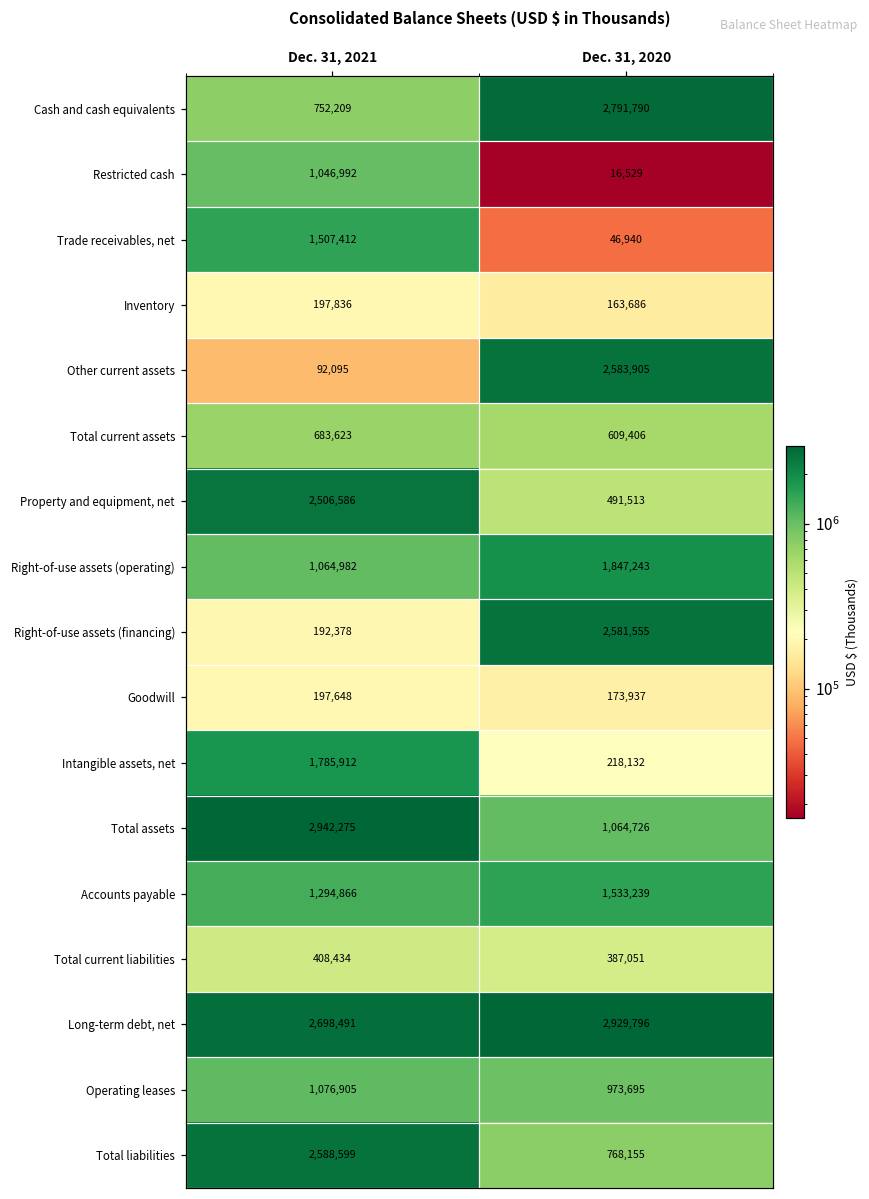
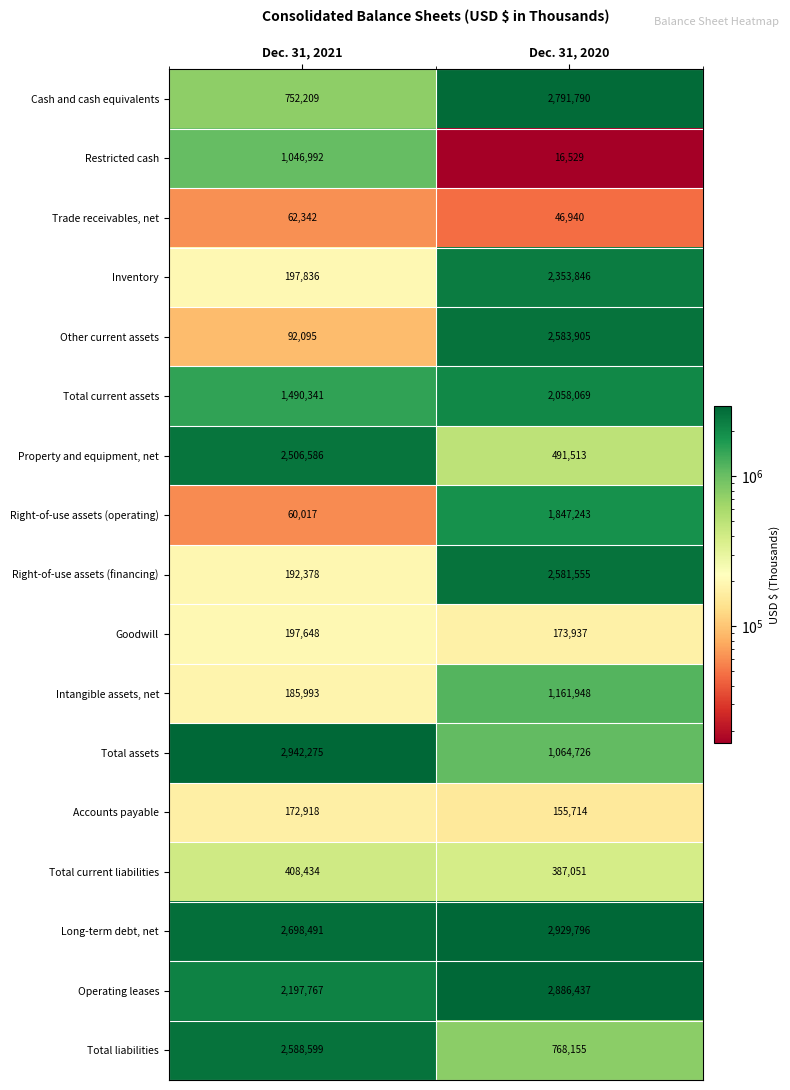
  {
    "Cash and cash equivalents": {
      "Dec. 31, 2021": "752,209",
      "Dec. 31, 2020": "2,791,790"
    },
    "Restricted cash": {
      "Dec. 31, 2021": "1,046,992",
      "Dec. 31, 2020": "16,529"
    },
    "Trade receivables, net": {
-     "Dec. 31, 2021": "1,507,412",
+     "Dec. 31, 2021": "62,342",
      "Dec. 31, 2020": "46,940"
    },
    "Inventory": {
      "Dec. 31, 2021": "197,836",
-     "Dec. 31, 2020": "163,686"
+     "Dec. 31, 2020": "2,353,846"
    },
    "Other current assets": {
      "Dec. 31, 2021": "92,095",
      "Dec. 31, 2020": "2,583,905"
    },
    "Total current assets": {
-     "Dec. 31, 2021": "683,623",
-     "Dec. 31, 2020": "609,406"
+     "Dec. 31, 2021": "1,490,341",
+     "Dec. 31, 2020": "2,058,069"
    },
    "Property and equipment, net": {
      "Dec. 31, 2021": "2,506,586",
      "Dec. 31, 2020": "491,513"
    },
    "Right-of-use assets (operating)": {
-     "Dec. 31, 2021": "1,064,982",
+     "Dec. 31, 2021": "60,017",
      "Dec. 31, 2020": "1,847,243"
    },
    "Right-of-use assets (financing)": {
      "Dec. 31, 2021": "192,378",
      "Dec. 31, 2020": "2,581,555"
    },
    "Goodwill": {
      "Dec. 31, 2021": "197,648",
      "Dec. 31, 2020": "173,937"
    },
    "Intangible assets, net": {
-     "Dec. 31, 2021": "1,785,912",
-     "Dec. 31, 2020": "218,132"
+     "Dec. 31, 2021": "185,993",
+     "Dec. 31, 2020": "1,161,948"
    },
    "Total assets": {
      "Dec. 31, 2021": "2,942,275",
      "Dec. 31, 2020": "1,064,726"
    },
    "Accounts payable": {
-     "Dec. 31, 2021": "1,294,866",
-     "Dec. 31, 2020": "1,533,239"
+     "Dec. 31, 2021": "172,918",
+     "Dec. 31, 2020": "155,714"
    },
    "Total current liabilities": {
      "Dec. 31, 2021": "408,434",
      "Dec. 31, 2020": "387,051"
    },
    "Long-term debt, net": {
      "Dec. 31, 2021": "2,698,491",
      "Dec. 31, 2020": "2,929,796"
    },
    "Operating leases": {
-     "Dec. 31, 2021": "1,076,905",
-     "Dec. 31, 2020": "973,695"
+     "Dec. 31, 2021": "2,197,767",
+     "Dec. 31, 2020": "2,886,437"
    },
    "Total liabilities": {
      "Dec. 31, 2021": "2,588,599",
      "Dec. 31, 2020": "768,155"
    }
  }
